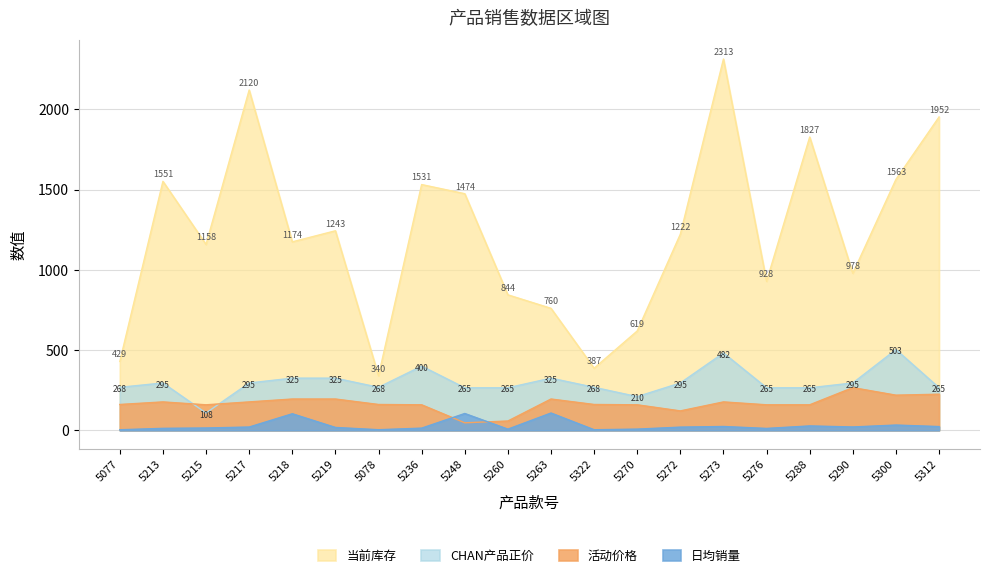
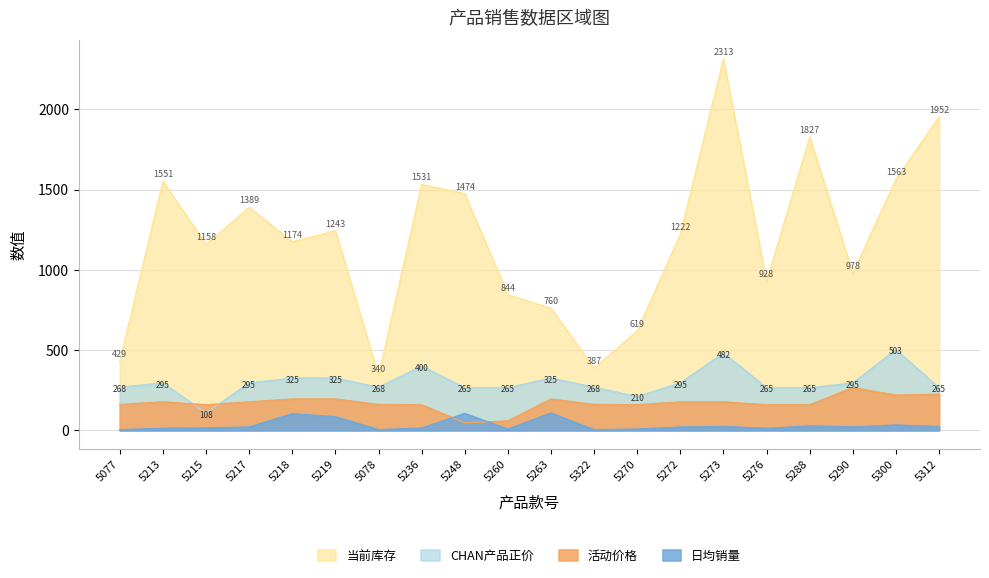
  {
    "当前库存": {
      "5077": 429,
      "5213": 1551,
      "5215": 1158,
-     "5217": 2120,
+     "5217": 1389,
      "5218": 1174,
      "5219": 1243,
      "5078": 340,
      "5236": 1531,
      "5248": 1474,
      "5260": 844,
      "5263": 760,
      "5322": 387,
      "5270": 619,
      "5272": 1222,
      "5273": 2313,
      "5276": 928,
      "5288": 1827,
      "5290": 978,
      "5300": 1563,
      "5312": 1952
    },
    "CHAN产品正价": {
      "5077": 268,
      "5213": 295,
      "5215": 108,
      "5217": 295,
      "5218": 325,
      "5219": 325,
      "5078": 268,
      "5236": 400,
      "5248": 265,
      "5260": 265,
      "5263": 325,
      "5322": 268,
      "5272": 295,
      "5273": 482,
      "5276": 265,
      "5288": 265,
      "5300": 503
    },
    "活动价格": {
      "5077": 160,
      "5213": 180,
      "5215": 160,
      "5217": 180,
      "5218": 200,
      "5219": 200,
      "5078": 160,
      "5236": 160,
      "5248": 50,
      "5260": 60,
      "5263": 200,
      "5322": 160,
      "5270": 160,
-     "5272": 120,
+     "5272": 180,
      "5273": 180,
      "5276": 160,
      "5288": 160,
      "5300": 220
    },
    "日均销量": {
      "5077": 0,
      "5213": 10,
      "5215": 10,
      "5217": 20,
      "5218": 100,
-     "5219": 20,
+     "5219": 80,
      "5078": 0,
      "5236": 10,
      "5248": 100,
      "5260": 10,
      "5263": 110,
      "5322": 0,
      "5270": 10,
      "5272": 20,
      "5273": 20,
      "5276": 10,
      "5288": 30,
      "5290": 20,
      "5300": 30,
      "5312": 20
    }
  }
